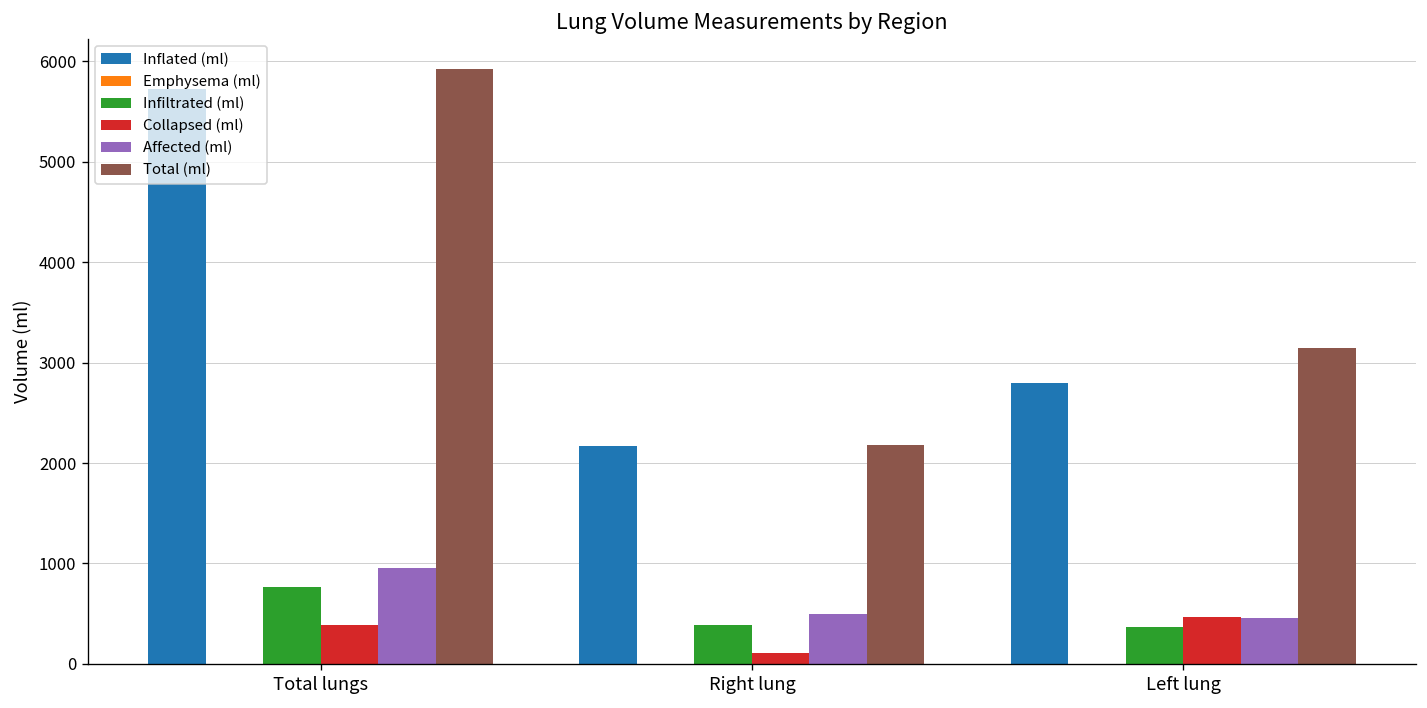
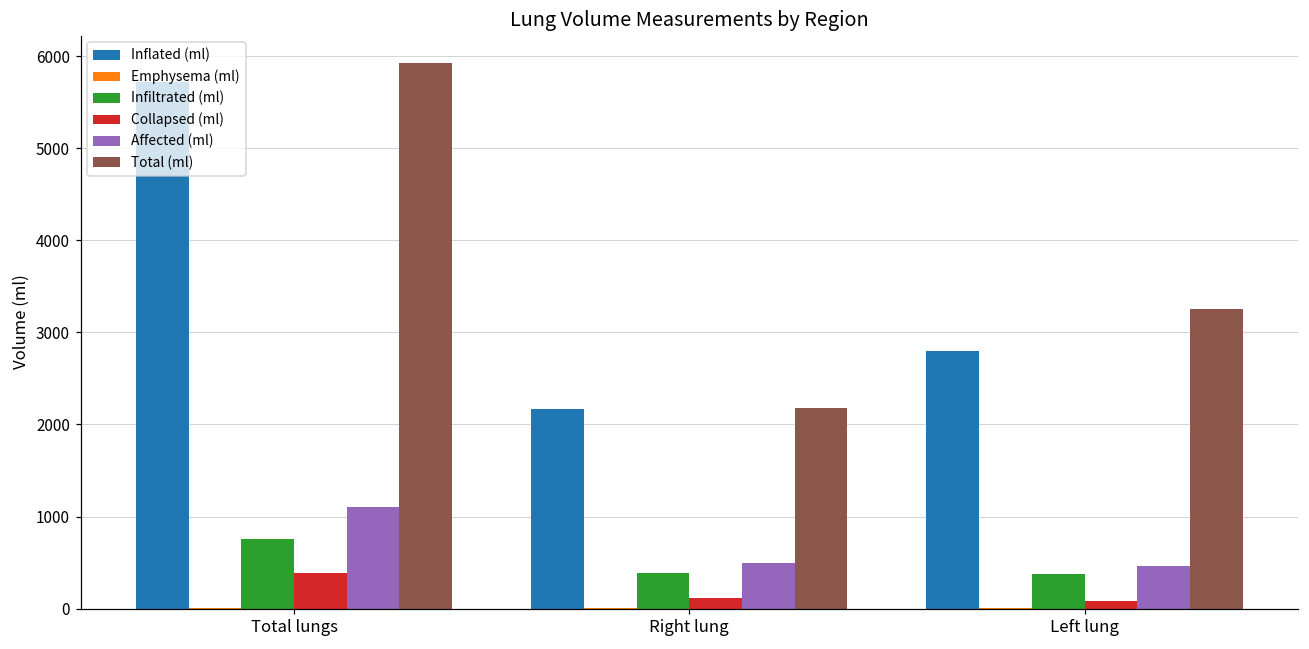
  {
    "Inflated (ml)": {
      "Right lung": 2200,
      "Left lung": 2800
    },
    "Infiltrated (ml)": {
      "Total lungs": 800,
      "Right lung": 400,
      "Left lung": 400
    },
    "Collapsed (ml)": {
      "Total lungs": 400,
      "Right lung": 100,
-     "Left lung": 500
+     "Left lung": 100
    },
    "Affected (ml)": {
-     "Total lungs": 1000,
+     "Total lungs": 1100,
      "Right lung": 500,
      "Left lung": 500
    },
    "Total (ml)": {
      "Total lungs": 5900,
      "Right lung": 2200,
-     "Left lung": 3100
+     "Left lung": 3300
    }
  }
